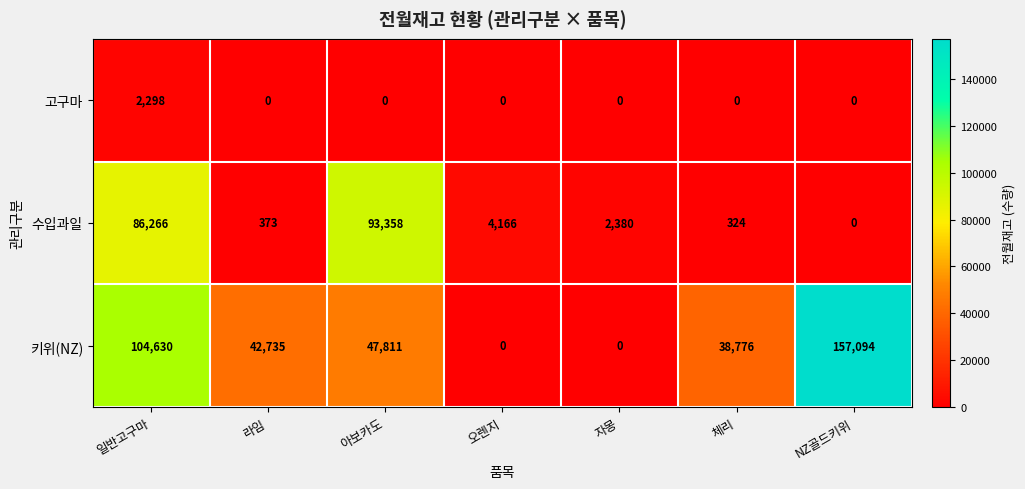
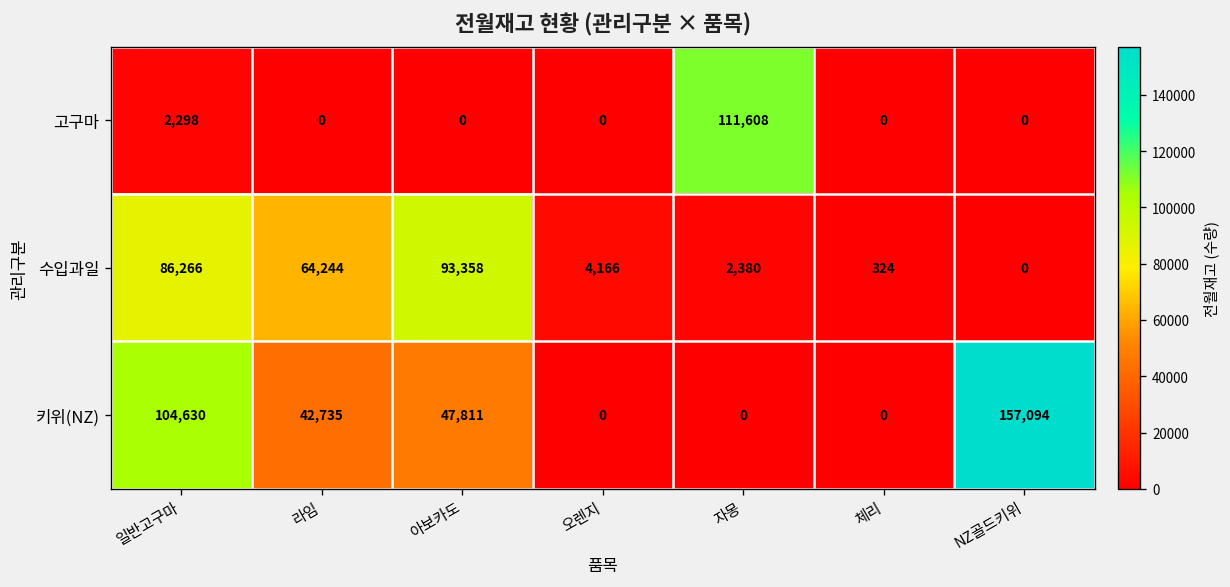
  {
    "고구마": {
      "일반고구마": "2,298",
      "라임": "0",
      "아보카도": "0",
      "오렌지": "0",
-     "자몽": "0",
+     "자몽": "111,608",
      "체리": "0",
      "NZ골드키위": "0"
    },
    "수입과일": {
      "일반고구마": "86,266",
-     "라임": "373",
+     "라임": "64,244",
      "아보카도": "93,358",
      "오렌지": "4,166",
      "자몽": "2,380",
      "체리": "324",
      "NZ골드키위": "0"
    },
    "키위(NZ)": {
      "일반고구마": "104,630",
      "라임": "42,735",
      "아보카도": "47,811",
      "오렌지": "0",
      "자몽": "0",
-     "체리": "38,776",
+     "체리": "0",
      "NZ골드키위": "157,094"
    }
  }
